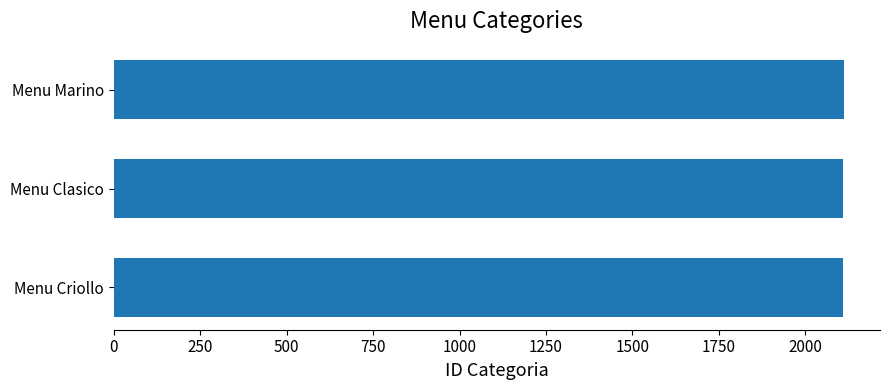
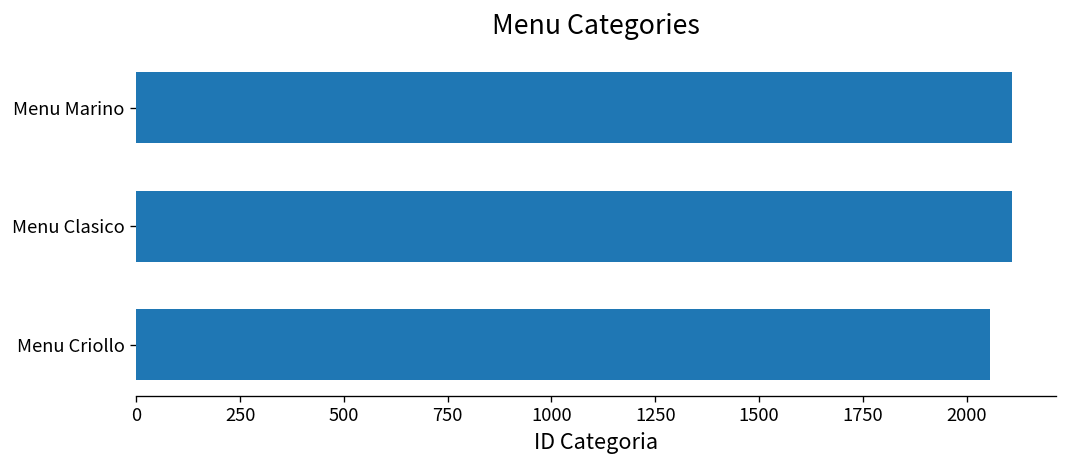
  {
    "Menu Marino": 2110,
    "Menu Clasico": 2110,
-   "Menu Criollo": 2110
+   "Menu Criollo": 2060
  }
